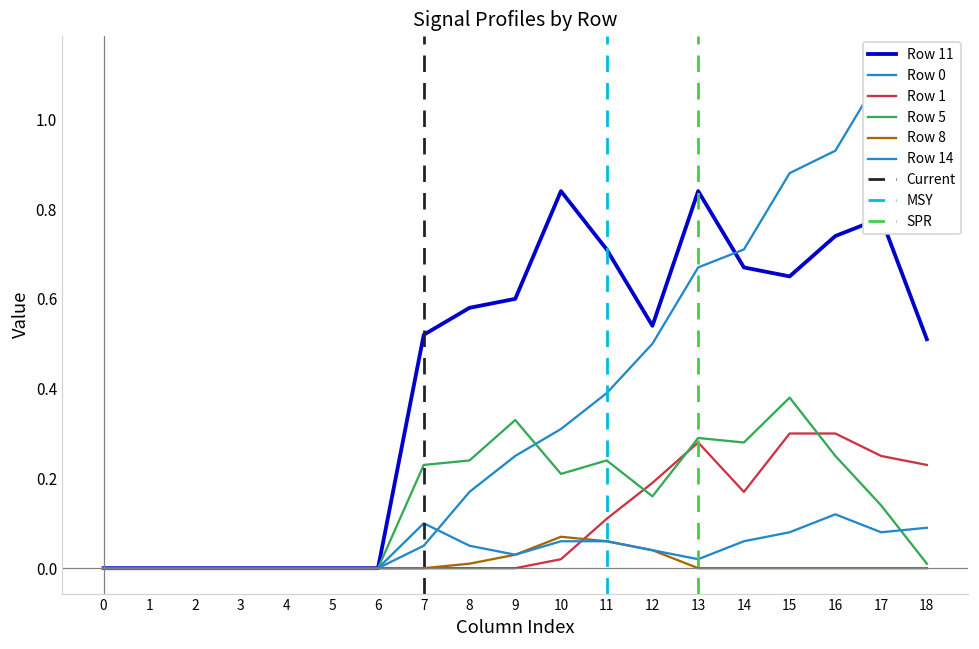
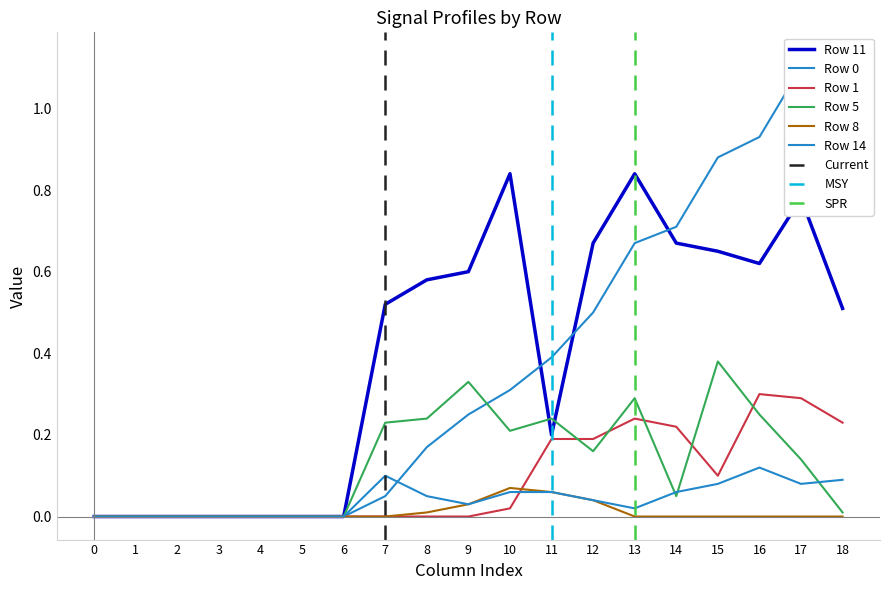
  {
    "Row 11": {
      "7": 0.52,
      "8": 0.58,
      "9": 0.60,
      "10": 0.84,
-     "11": 0.71,
-     "12": 0.54,
+     "11": 0.20,
+     "12": 0.67,
      "13": 0.84,
      "14": 0.67,
      "15": 0.65,
-     "16": 0.74,
+     "16": 0.62,
      "18": 0.51
    },
    "Row 1": {
      "8": 0.00,
      "9": 0.00,
      "10": 0.02,
-     "11": 0.11,
+     "11": 0.19,
      "12": 0.19,
-     "13": 0.28,
-     "14": 0.17,
-     "15": 0.3,
+     "13": 0.24,
+     "14": 0.22,
+     "15": 0.1,
      "16": 0.30,
-     "17": 0.25,
+     "17": 0.29,
      "18": 0.23
    },
    "Row 5": {
      "7": 0.23,
      "8": 0.24,
      "9": 0.33,
      "10": 0.21,
      "11": 0.24,
      "12": 0.16,
      "13": 0.29,
-     "14": 0.28,
+     "14": 0.05,
      "15": 0.38,
      "16": 0.25,
      "17": 0.14,
      "18": 0.01
    },
    "Row 8": {
      "8": 0.01,
      "10": 0.07,
      "13": 0.00,
      "14": 0.00,
      "15": 0.00,
      "16": 0.00,
      "17": 0.00,
      "18": 0.00
    }
  }
